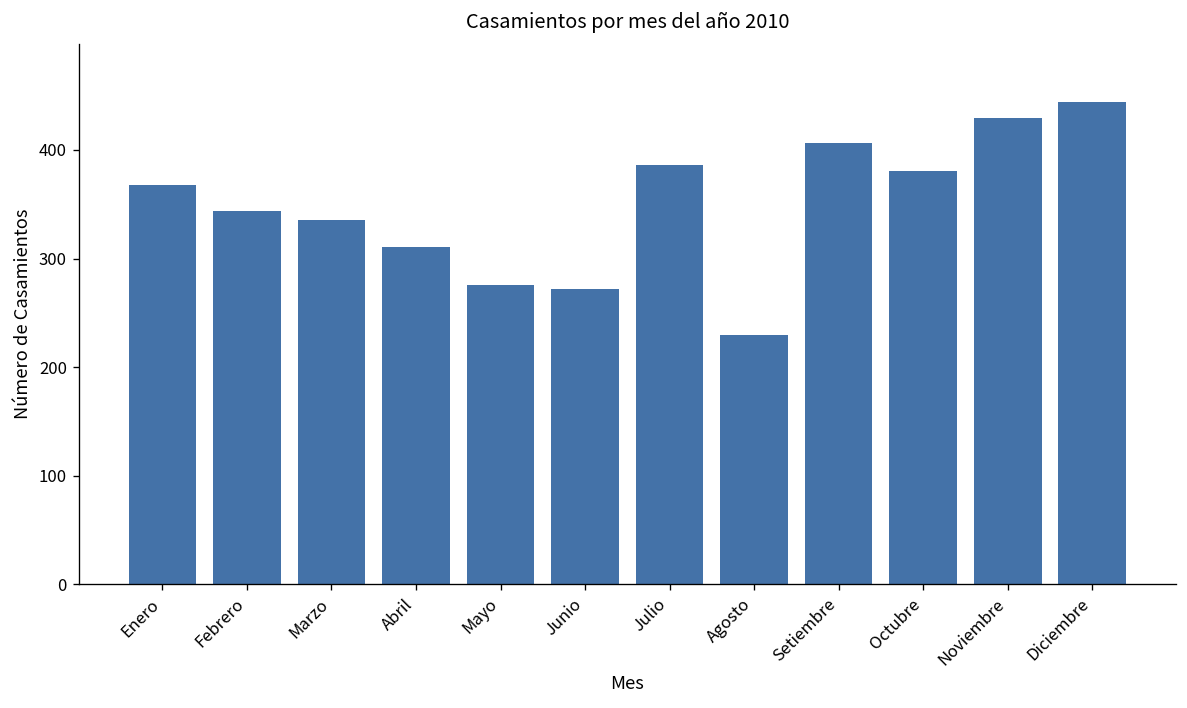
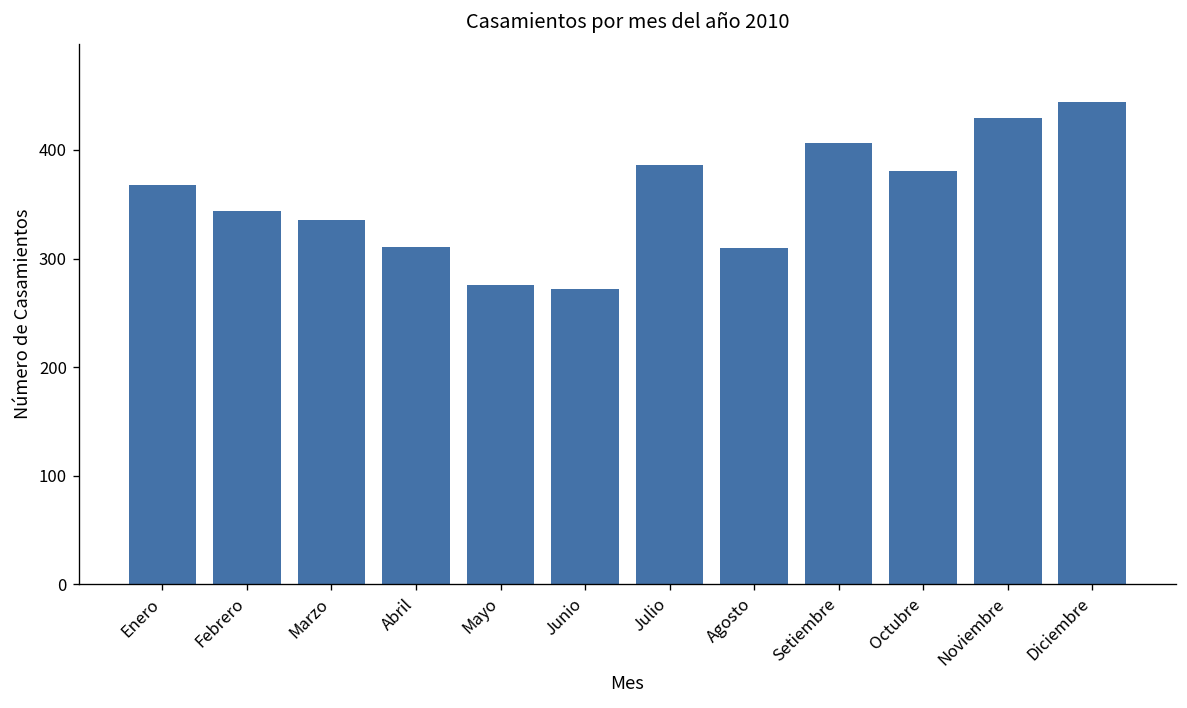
  {
    "Enero": 370,
    "Febrero": 340,
    "Marzo": 340,
    "Abril": 310,
    "Mayo": 280,
    "Junio": 270,
    "Julio": 390,
-   "Agosto": 230,
+   "Agosto": 310,
    "Setiembre": 410,
    "Octubre": 380,
    "Noviembre": 430,
    "Diciembre": 440
  }
